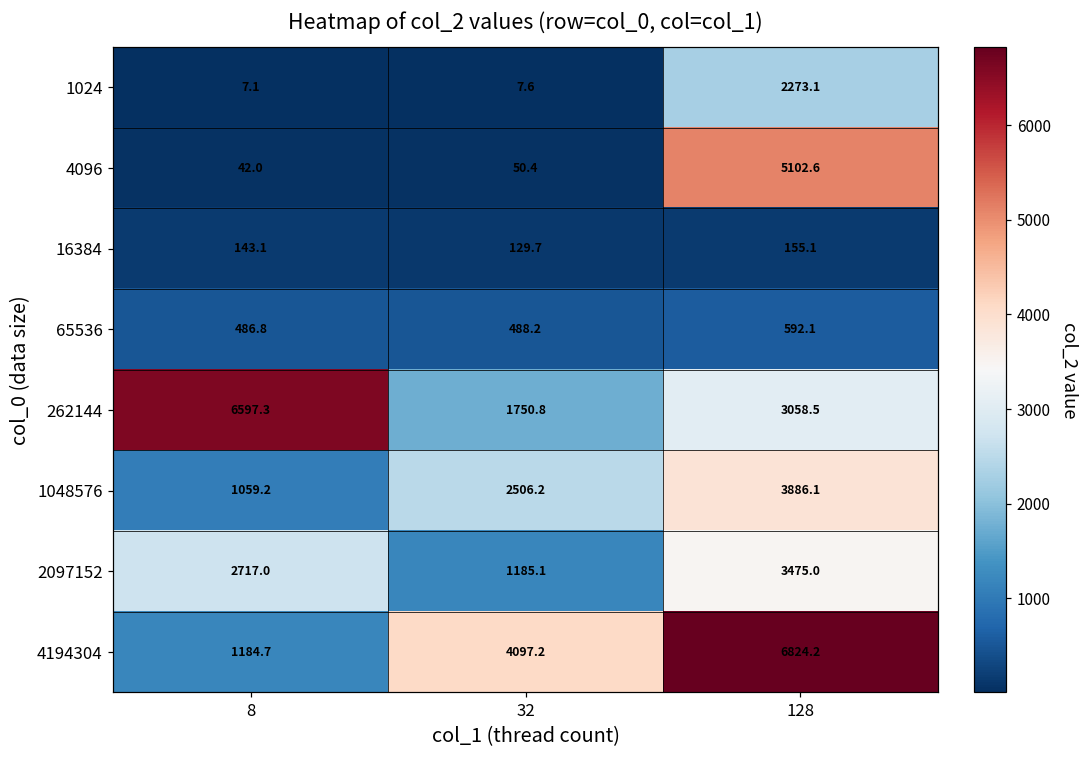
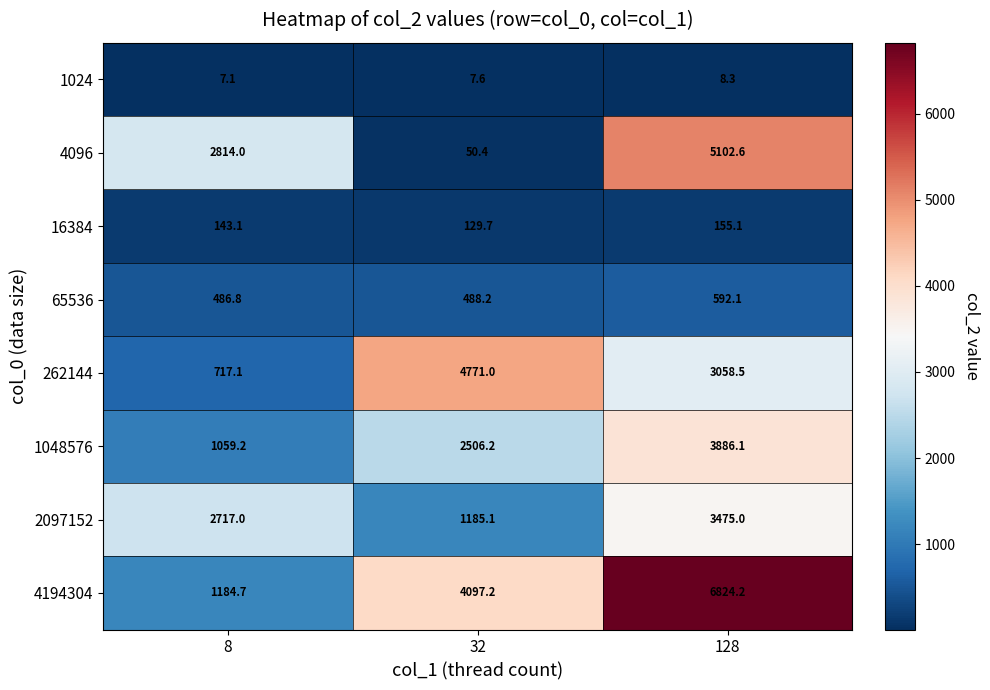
  {
    "1024": {
      "8": 7.1,
      "32": 7.6,
-     "128": 2273.1
+     "128": 8.3
    },
    "4096": {
-     "8": 42.0,
+     "8": 2814.0,
      "32": 50.4,
      "128": 5102.6
    },
    "16384": {
      "8": 143.1,
      "32": 129.7,
      "128": 155.1
    },
    "65536": {
      "8": 486.8,
      "32": 488.2,
      "128": 592.1
    },
    "262144": {
-     "8": 6597.3,
-     "32": 1750.8,
+     "8": 717.1,
+     "32": 4771.0,
      "128": 3058.5
    },
    "1048576": {
      "8": 1059.2,
      "32": 2506.2,
      "128": 3886.1
    },
    "2097152": {
      "8": 2717.0,
      "32": 1185.1,
      "128": 3475.0
    },
    "4194304": {
      "8": 1184.7,
      "32": 4097.2,
      "128": 6824.2
    }
  }
